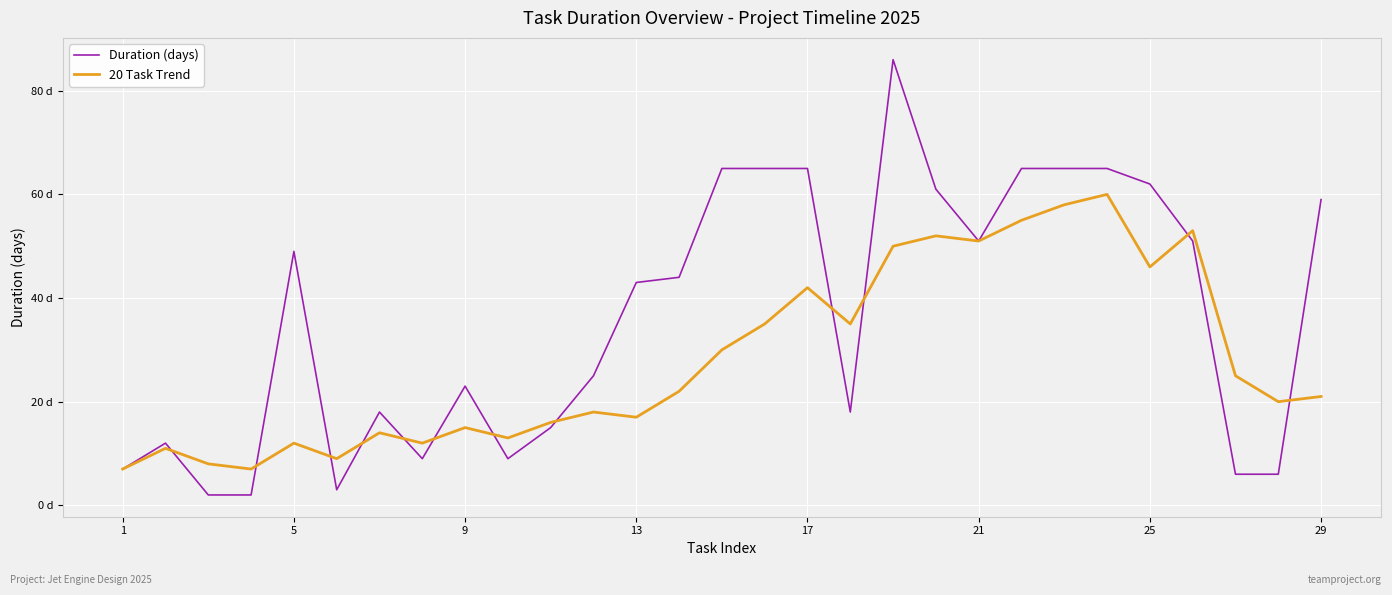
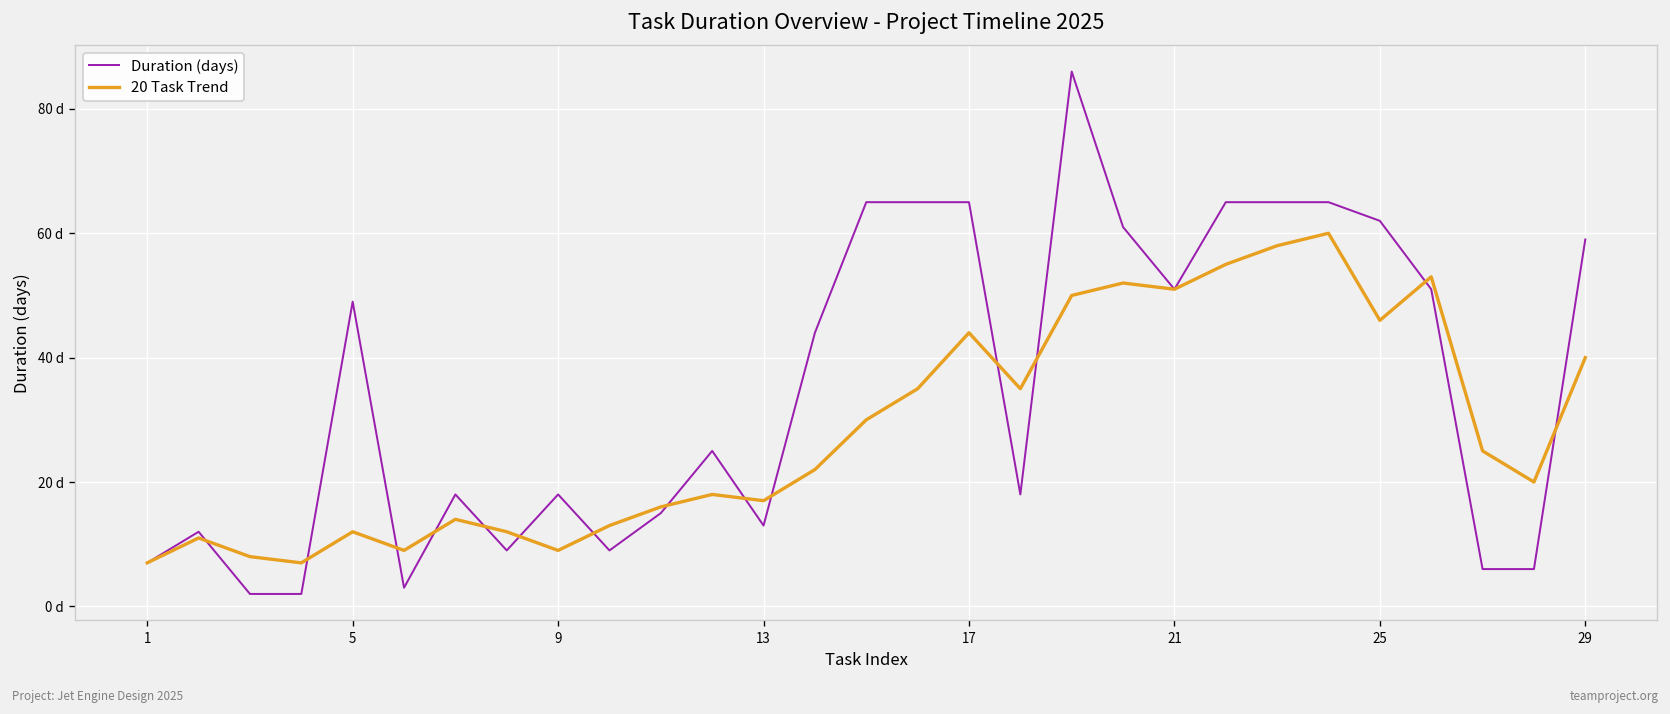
  {
    "Duration (days)": {
      "5": "49 d",
-     "9": "23 d",
-     "13": "43 d",
+     "9": "18 d",
+     "13": "13 d",
      "17": "65 d",
      "25": "62 d",
      "29": "59 d"
    },
    "20 Task Trend": {
      "5": "12 d",
-     "9": "15 d",
+     "9": "9 d",
      "13": "17 d",
-     "17": "42 d",
+     "17": "44 d",
      "25": "46 d",
-     "29": "21 d"
+     "29": "40 d"
    }
  }
